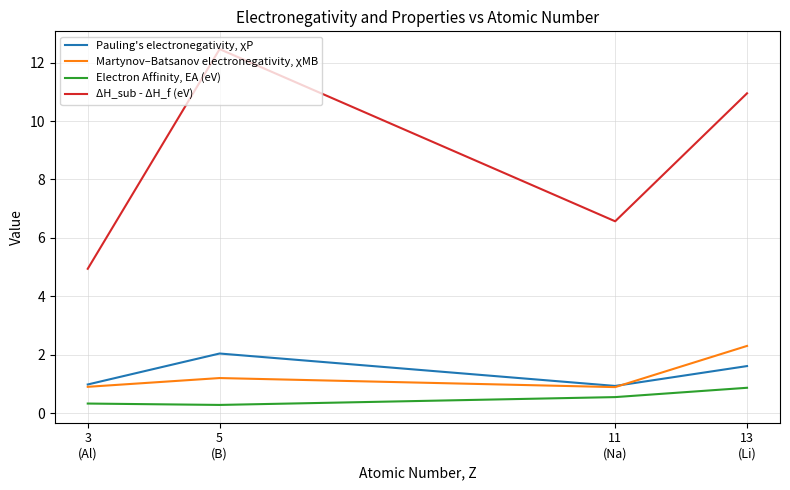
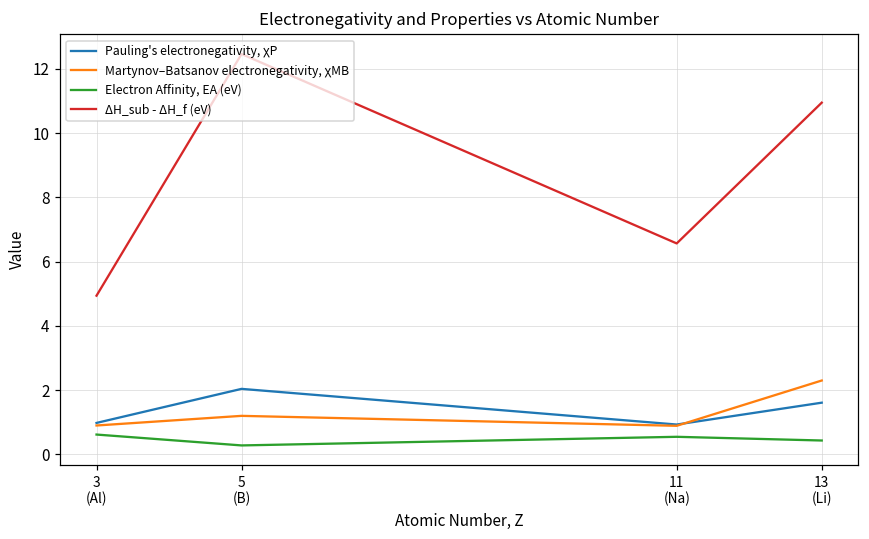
  {
    "Pauling's electronegativity, χP": {
      "5 (B)": 2.0,
      "13 (Li)": 1.6
    },
    "Martynov–Batsanov electronegativity, χMB": {
      "5 (B)": 1.2,
      "13 (Li)": 2.3
    },
    "Electron Affinity, EA (eV)": {
-     "3 (Al)": 0.3,
+     "3 (Al)": 0.6,
      "5 (B)": 0.3,
      "11 (Na)": 0.5,
-     "13 (Li)": 0.9
+     "13 (Li)": 0.4
    },
    "ΔH_sub - ΔH_f (eV)": {
      "3 (Al)": 4.9,
      "11 (Na)": 6.6,
      "13 (Li)": 10.9
    }
  }
